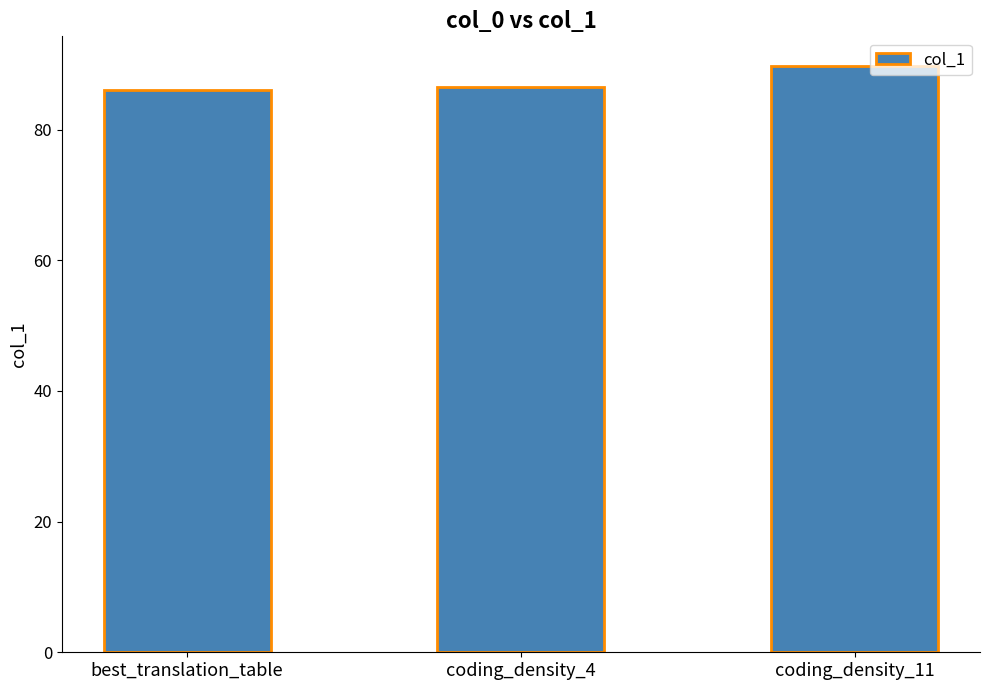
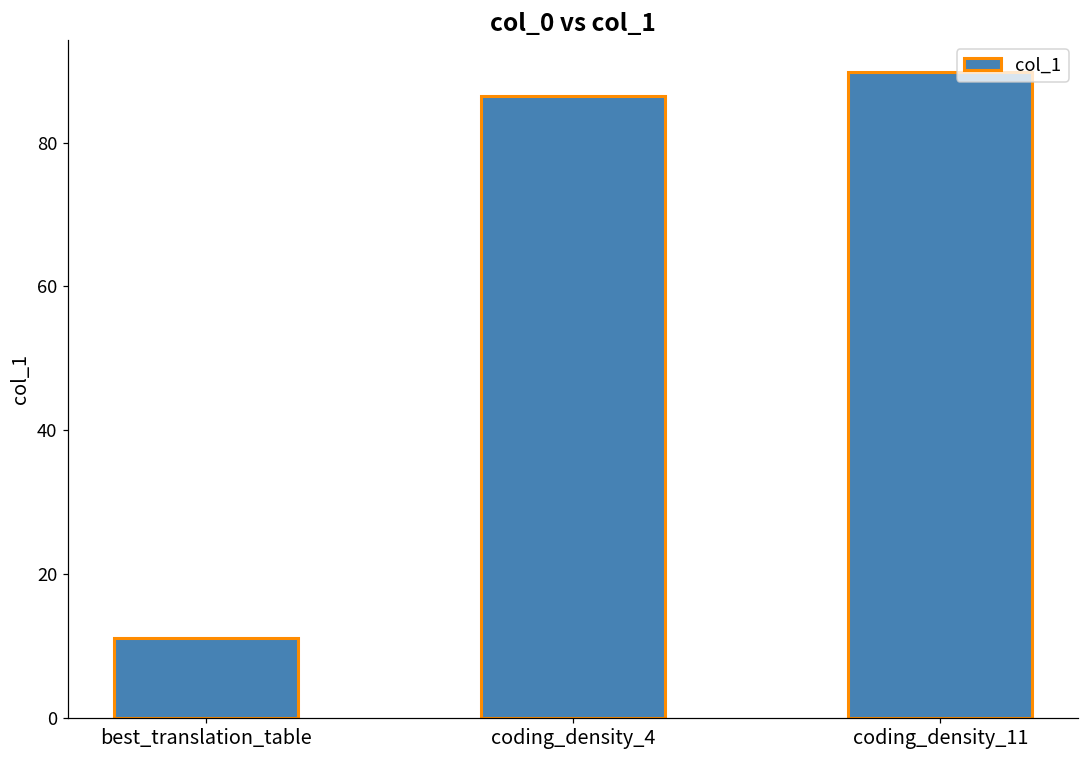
  {
-   "best_translation_table": 86,
+   "best_translation_table": 11,
    "coding_density_4": 87,
    "coding_density_11": 90
  }
